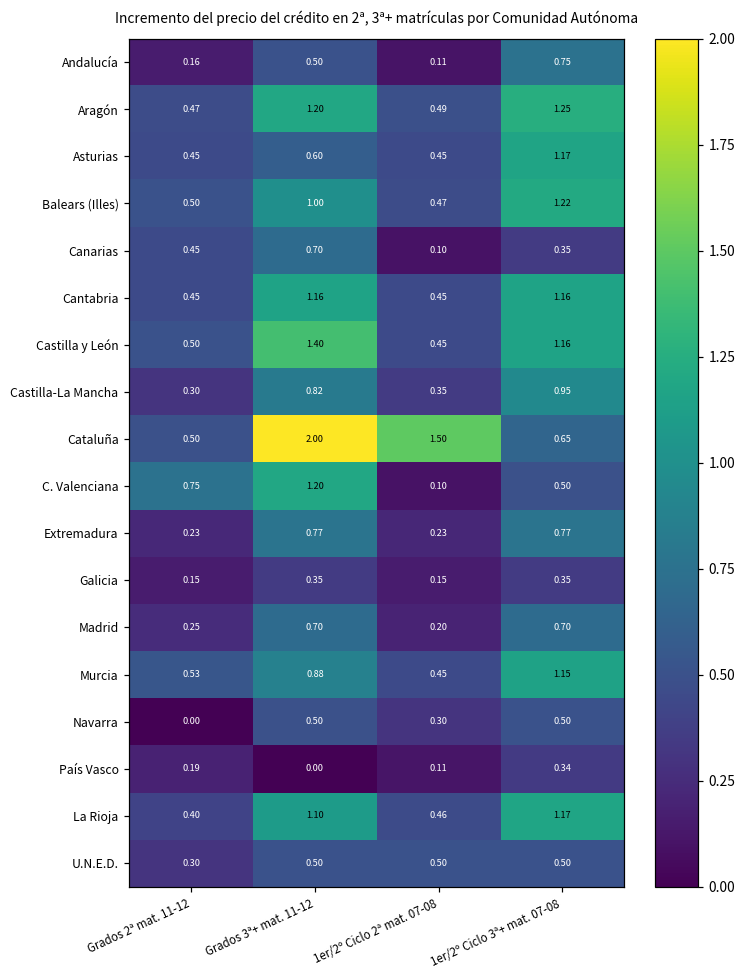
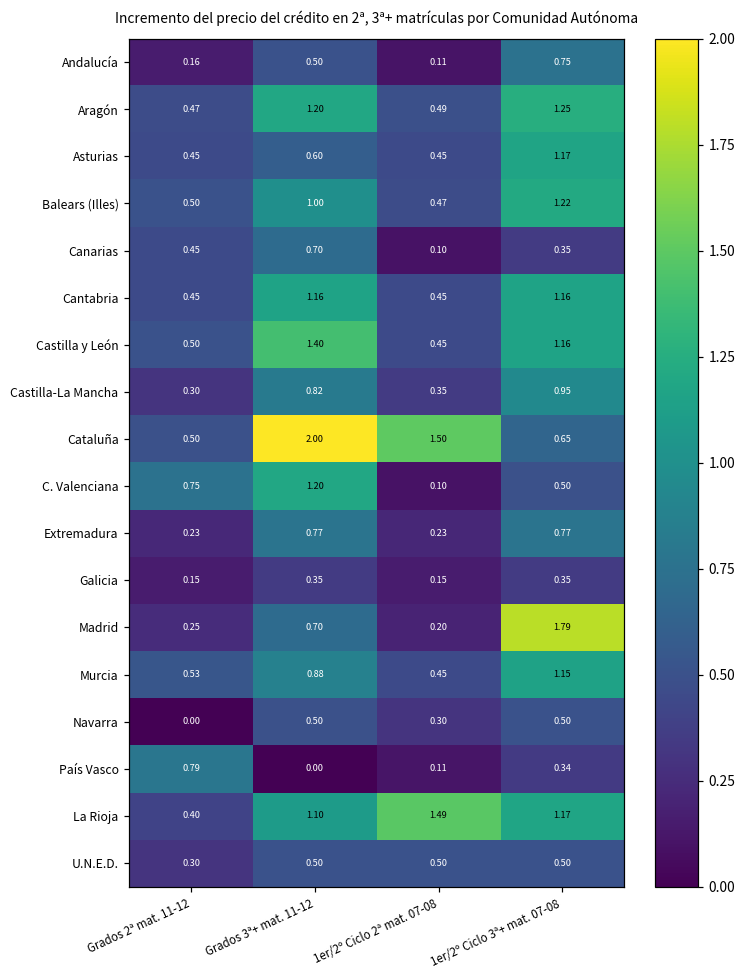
  {
    "Andalucía": {
      "Grados 2ª mat. 11-12": 0.16,
      "Grados 3ª+ mat. 11-12": 0.50,
      "1er/2º Ciclo 2ª mat. 07-08": 0.11,
      "1er/2º Ciclo 3ª+ mat. 07-08": 0.75
    },
    "Aragón": {
      "Grados 2ª mat. 11-12": 0.47,
      "Grados 3ª+ mat. 11-12": 1.20,
      "1er/2º Ciclo 2ª mat. 07-08": 0.49,
      "1er/2º Ciclo 3ª+ mat. 07-08": 1.25
    },
    "Asturias": {
      "Grados 2ª mat. 11-12": 0.45,
      "Grados 3ª+ mat. 11-12": 0.60,
      "1er/2º Ciclo 2ª mat. 07-08": 0.45,
      "1er/2º Ciclo 3ª+ mat. 07-08": 1.17
    },
    "Balears (Illes)": {
      "Grados 2ª mat. 11-12": 0.50,
      "Grados 3ª+ mat. 11-12": 1.00,
      "1er/2º Ciclo 2ª mat. 07-08": 0.47,
      "1er/2º Ciclo 3ª+ mat. 07-08": 1.22
    },
    "Canarias": {
      "Grados 2ª mat. 11-12": 0.45,
      "Grados 3ª+ mat. 11-12": 0.70,
      "1er/2º Ciclo 2ª mat. 07-08": 0.10,
      "1er/2º Ciclo 3ª+ mat. 07-08": 0.35
    },
    "Cantabria": {
      "Grados 2ª mat. 11-12": 0.45,
      "Grados 3ª+ mat. 11-12": 1.16,
      "1er/2º Ciclo 2ª mat. 07-08": 0.45,
      "1er/2º Ciclo 3ª+ mat. 07-08": 1.16
    },
    "Castilla y León": {
      "Grados 2ª mat. 11-12": 0.50,
      "Grados 3ª+ mat. 11-12": 1.40,
      "1er/2º Ciclo 2ª mat. 07-08": 0.45,
      "1er/2º Ciclo 3ª+ mat. 07-08": 1.16
    },
    "Castilla-La Mancha": {
      "Grados 2ª mat. 11-12": 0.30,
      "Grados 3ª+ mat. 11-12": 0.82,
      "1er/2º Ciclo 2ª mat. 07-08": 0.35,
      "1er/2º Ciclo 3ª+ mat. 07-08": 0.95
    },
    "Cataluña": {
      "Grados 2ª mat. 11-12": 0.50,
      "Grados 3ª+ mat. 11-12": 2.00,
      "1er/2º Ciclo 2ª mat. 07-08": 1.50,
      "1er/2º Ciclo 3ª+ mat. 07-08": 0.65
    },
    "C. Valenciana": {
      "Grados 2ª mat. 11-12": 0.75,
      "Grados 3ª+ mat. 11-12": 1.20,
      "1er/2º Ciclo 2ª mat. 07-08": 0.10,
      "1er/2º Ciclo 3ª+ mat. 07-08": 0.50
    },
    "Extremadura": {
      "Grados 2ª mat. 11-12": 0.23,
      "Grados 3ª+ mat. 11-12": 0.77,
      "1er/2º Ciclo 2ª mat. 07-08": 0.23,
      "1er/2º Ciclo 3ª+ mat. 07-08": 0.77
    },
    "Galicia": {
      "Grados 2ª mat. 11-12": 0.15,
      "Grados 3ª+ mat. 11-12": 0.35,
      "1er/2º Ciclo 2ª mat. 07-08": 0.15,
      "1er/2º Ciclo 3ª+ mat. 07-08": 0.35
    },
    "Madrid": {
      "Grados 2ª mat. 11-12": 0.25,
      "Grados 3ª+ mat. 11-12": 0.70,
      "1er/2º Ciclo 2ª mat. 07-08": 0.20,
-     "1er/2º Ciclo 3ª+ mat. 07-08": 0.70
+     "1er/2º Ciclo 3ª+ mat. 07-08": 1.79
    },
    "Murcia": {
      "Grados 2ª mat. 11-12": 0.53,
      "Grados 3ª+ mat. 11-12": 0.88,
      "1er/2º Ciclo 2ª mat. 07-08": 0.45,
      "1er/2º Ciclo 3ª+ mat. 07-08": 1.15
    },
    "Navarra": {
      "Grados 2ª mat. 11-12": 0.00,
      "Grados 3ª+ mat. 11-12": 0.50,
      "1er/2º Ciclo 2ª mat. 07-08": 0.30,
      "1er/2º Ciclo 3ª+ mat. 07-08": 0.50
    },
    "País Vasco": {
-     "Grados 2ª mat. 11-12": 0.19,
+     "Grados 2ª mat. 11-12": 0.79,
      "Grados 3ª+ mat. 11-12": 0.00,
      "1er/2º Ciclo 2ª mat. 07-08": 0.11,
      "1er/2º Ciclo 3ª+ mat. 07-08": 0.34
    },
    "La Rioja": {
      "Grados 2ª mat. 11-12": 0.40,
      "Grados 3ª+ mat. 11-12": 1.10,
-     "1er/2º Ciclo 2ª mat. 07-08": 0.46,
+     "1er/2º Ciclo 2ª mat. 07-08": 1.49,
      "1er/2º Ciclo 3ª+ mat. 07-08": 1.17
    },
    "U.N.E.D.": {
      "Grados 2ª mat. 11-12": 0.30,
      "Grados 3ª+ mat. 11-12": 0.50,
      "1er/2º Ciclo 2ª mat. 07-08": 0.50,
      "1er/2º Ciclo 3ª+ mat. 07-08": 0.50
    }
  }
